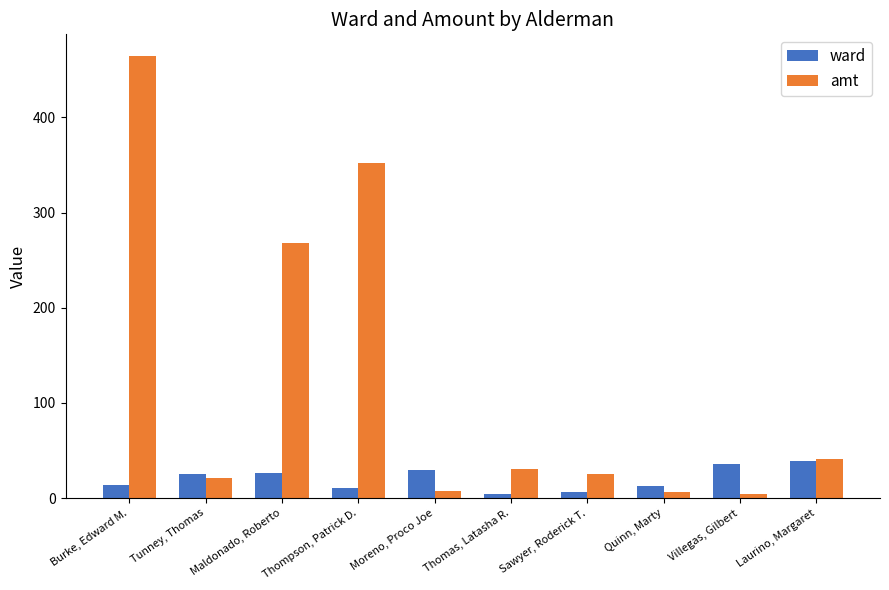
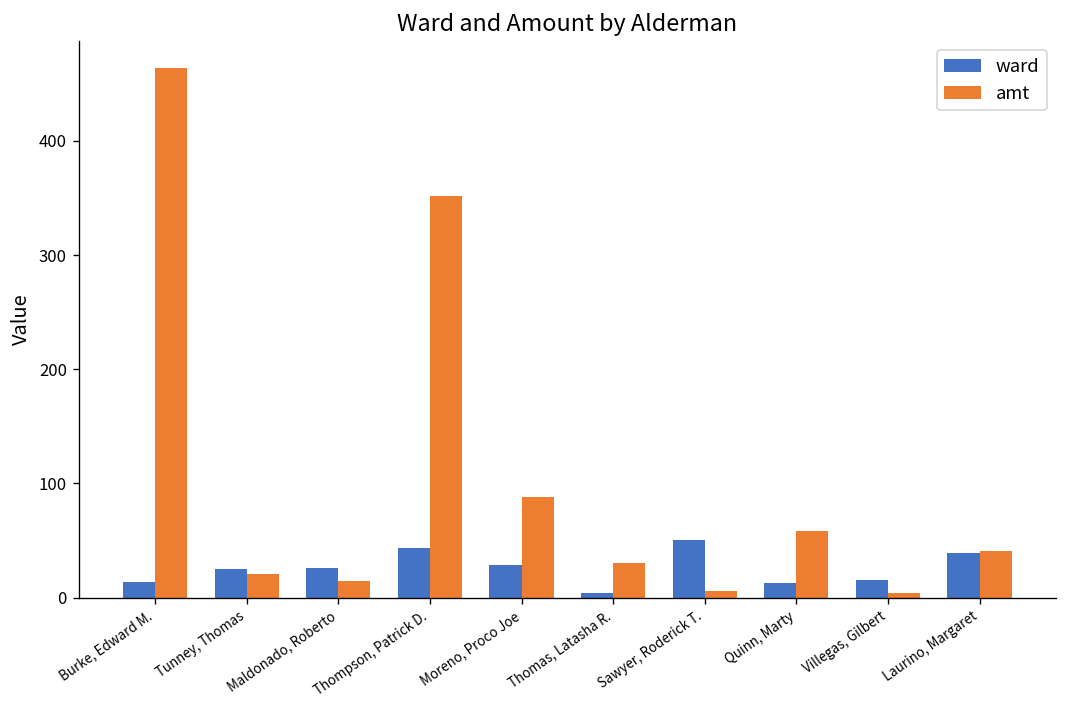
  {
    "ward": {
      "Burke, Edward M.": 10,
      "Tunney, Thomas": 30,
      "Maldonado, Roberto": 30,
-     "Thompson, Patrick D.": 10,
+     "Thompson, Patrick D.": 40,
      "Moreno, Proco Joe": 30,
      "Thomas, Latasha R.": 0,
-     "Sawyer, Roderick T.": 10,
+     "Sawyer, Roderick T.": 50,
      "Quinn, Marty": 10,
-     "Villegas, Gilbert": 40,
+     "Villegas, Gilbert": 20,
      "Laurino, Margaret": 40
    },
    "amt": {
      "Burke, Edward M.": 460,
      "Tunney, Thomas": 20,
-     "Maldonado, Roberto": 270,
+     "Maldonado, Roberto": 20,
      "Thompson, Patrick D.": 350,
-     "Moreno, Proco Joe": 10,
+     "Moreno, Proco Joe": 90,
      "Thomas, Latasha R.": 30,
-     "Sawyer, Roderick T.": 30,
-     "Quinn, Marty": 10,
+     "Sawyer, Roderick T.": 10,
+     "Quinn, Marty": 60,
      "Villegas, Gilbert": 0,
      "Laurino, Margaret": 40
    }
  }
